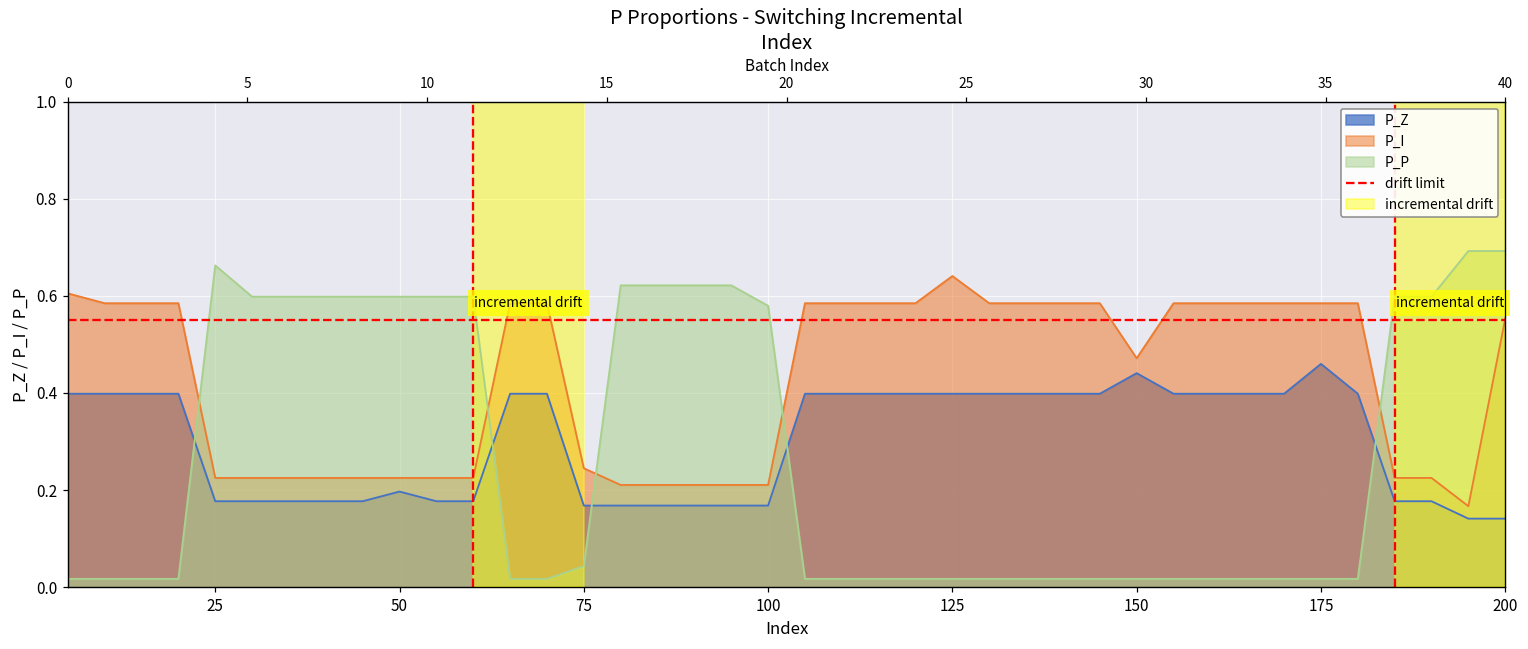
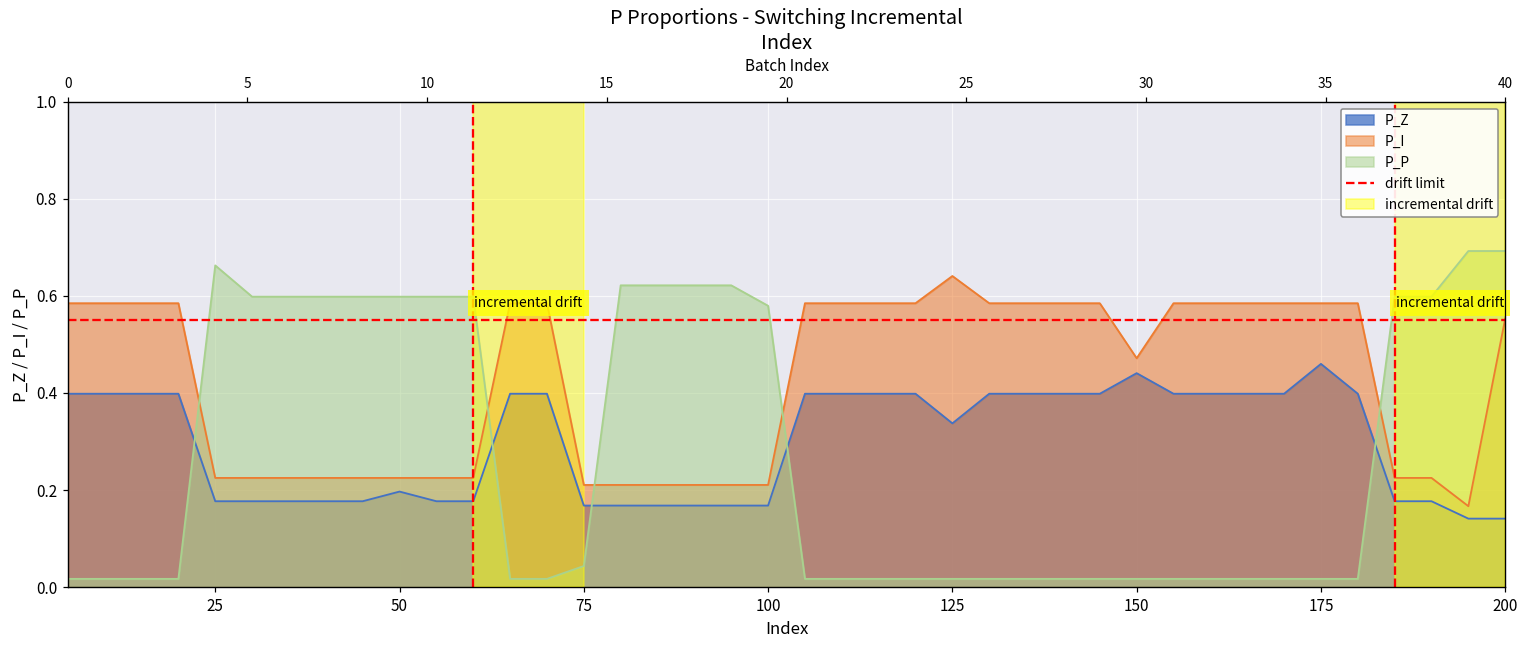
  {
    "P_Z": {
      "0": 0.40,
      "25": 0.18,
      "50": 0.20,
      "75": 0.17,
      "100": 0.17,
-     "125": 0.40,
+     "125": 0.34,
      "150": 0.44,
      "175": 0.46,
      "200": 0.14
    },
    "P_I": {
-     "0": 0.61,
+     "0": 0.58,
      "25": 0.22,
      "50": 0.22,
-     "75": 0.24,
+     "75": 0.21,
      "100": 0.21,
      "125": 0.64,
      "150": 0.47,
      "175": 0.58,
      "200": 0.55
    },
    "P_P": {
      "0": 0.02,
      "25": 0.66,
      "50": 0.60,
      "75": 0.04,
      "100": 0.58,
      "125": 0.02,
      "150": 0.02,
      "175": 0.02,
      "200": 0.69
    }
  }
